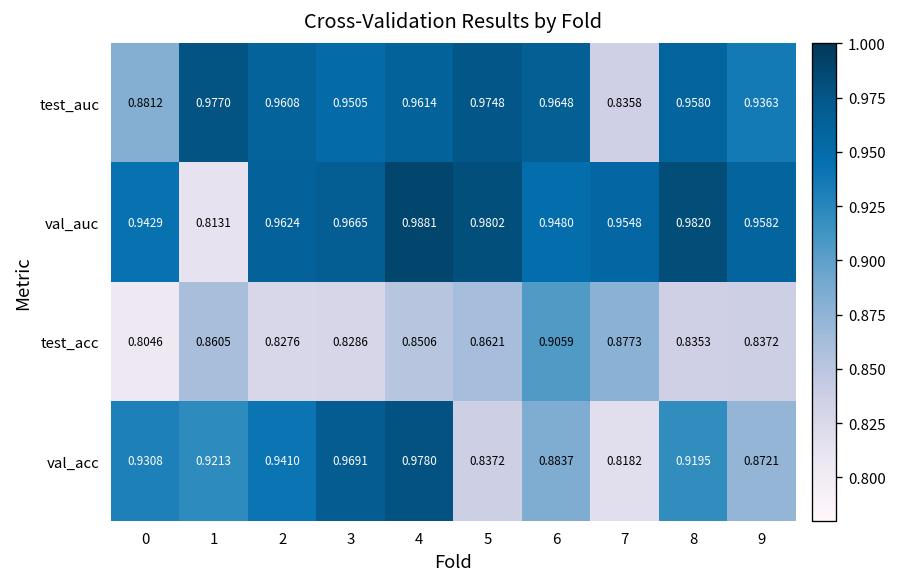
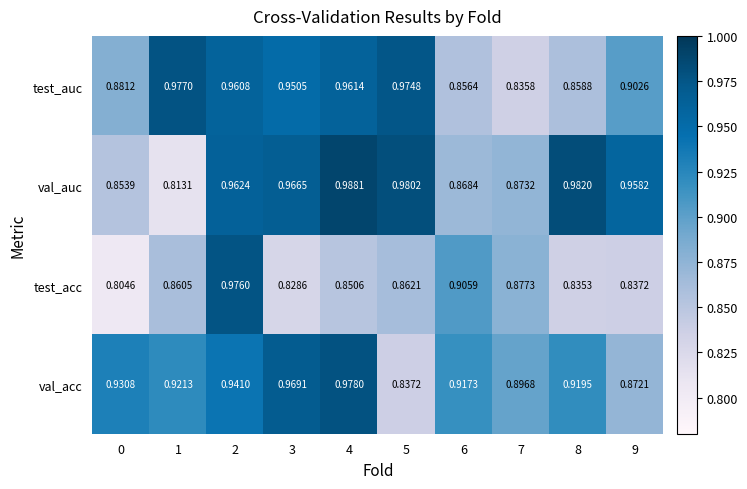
  {
    "test_auc": {
      "0": 0.8812,
      "1": 0.9770,
      "2": 0.9608,
      "3": 0.9505,
      "4": 0.9614,
      "5": 0.9748,
-     "6": 0.9648,
+     "6": 0.8564,
      "7": 0.8358,
-     "8": 0.9580,
-     "9": 0.9363
+     "8": 0.8588,
+     "9": 0.9026
    },
    "val_auc": {
-     "0": 0.9429,
+     "0": 0.8539,
      "1": 0.8131,
      "2": 0.9624,
      "3": 0.9665,
      "4": 0.9881,
      "5": 0.9802,
-     "6": 0.9480,
-     "7": 0.9548,
+     "6": 0.8684,
+     "7": 0.8732,
      "8": 0.9820,
      "9": 0.9582
    },
    "test_acc": {
      "0": 0.8046,
      "1": 0.8605,
-     "2": 0.8276,
+     "2": 0.9760,
      "3": 0.8286,
      "4": 0.8506,
      "5": 0.8621,
      "6": 0.9059,
      "7": 0.8773,
      "8": 0.8353,
      "9": 0.8372
    },
    "val_acc": {
      "0": 0.9308,
      "1": 0.9213,
      "2": 0.9410,
      "3": 0.9691,
      "4": 0.9780,
      "5": 0.8372,
-     "6": 0.8837,
-     "7": 0.8182,
+     "6": 0.9173,
+     "7": 0.8968,
      "8": 0.9195,
      "9": 0.8721
    }
  }
